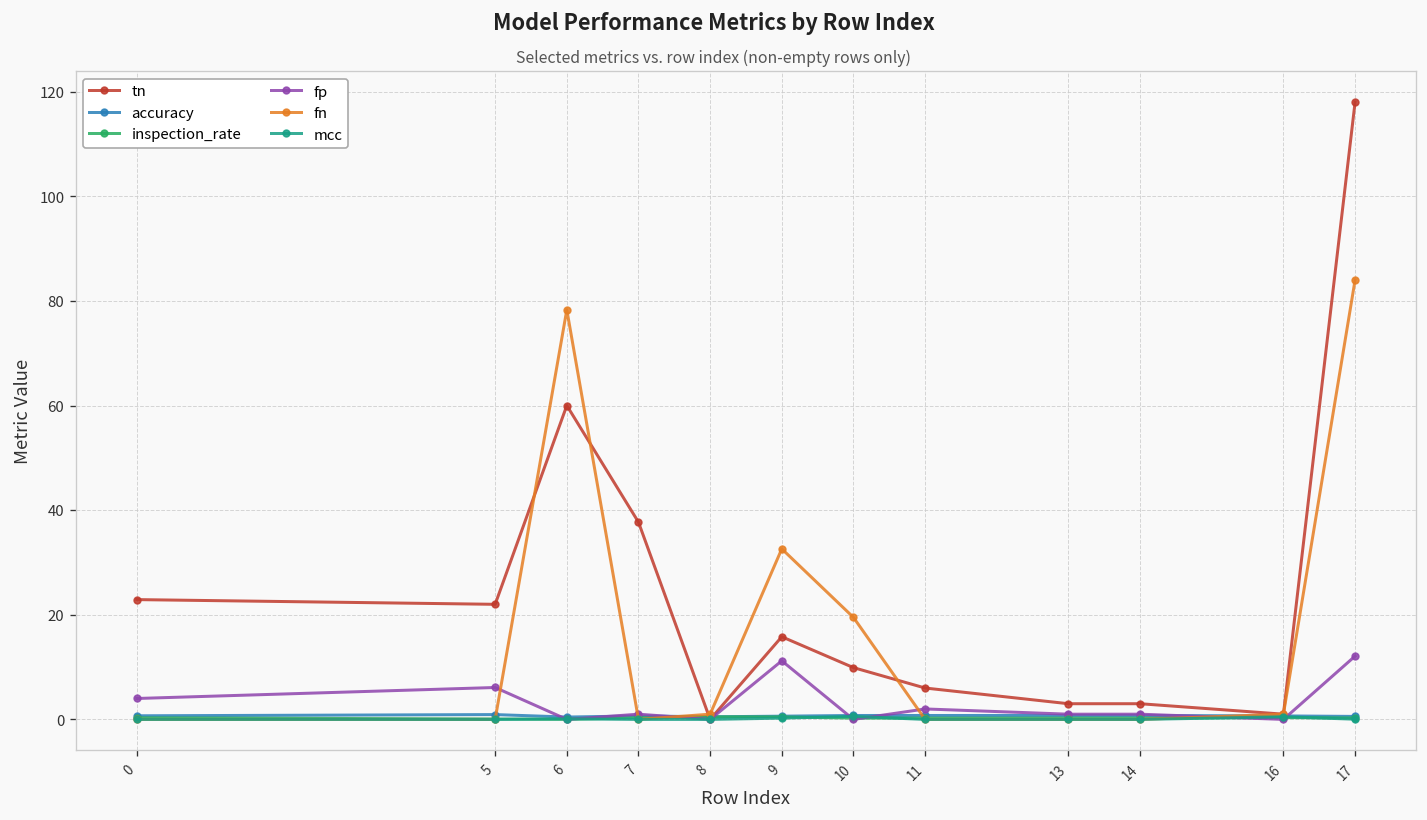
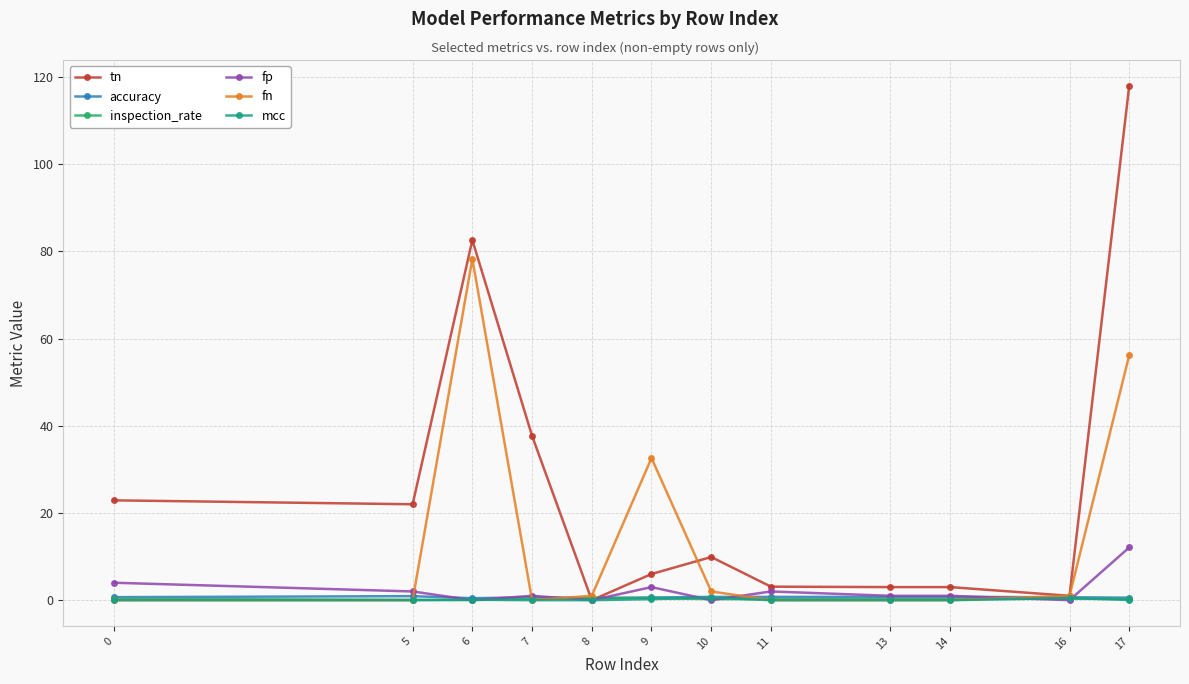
  {
    "tn": {
      "0": 23,
      "5": 22,
-     "6": 60,
+     "6": 83,
      "7": 38,
-     "9": 16,
+     "9": 6,
      "10": 10,
-     "11": 6,
+     "11": 3,
      "13": 3,
      "14": 3,
      "17": 118
    },
    "accuracy": {
      "5": 1
    },
    "fp": {
      "0": 4,
-     "5": 6,
-     "9": 11,
+     "5": 2,
+     "9": 3,
      "11": 2,
      "17": 12
    },
    "fn": {
      "6": 78,
      "9": 33,
-     "10": 20,
-     "17": 84
+     "10": 2,
+     "17": 56
    }
  }
